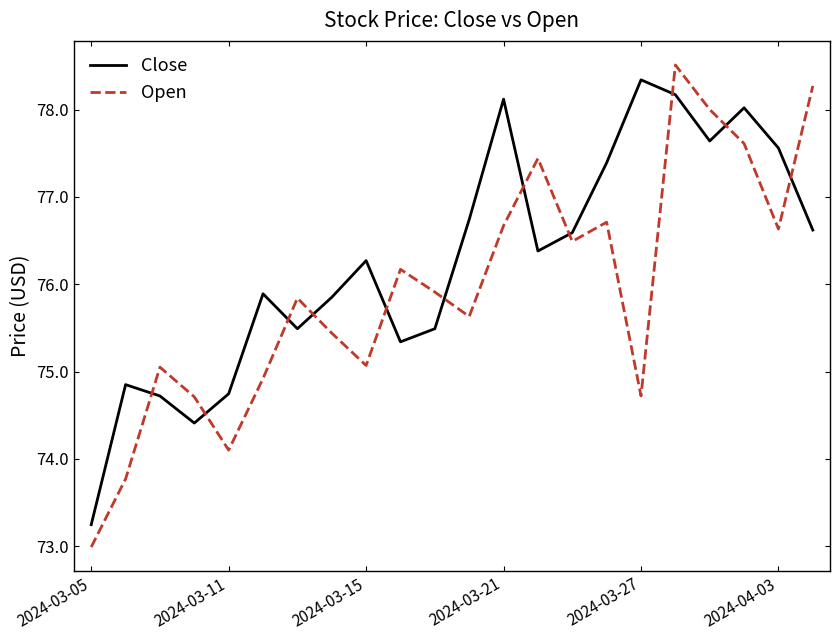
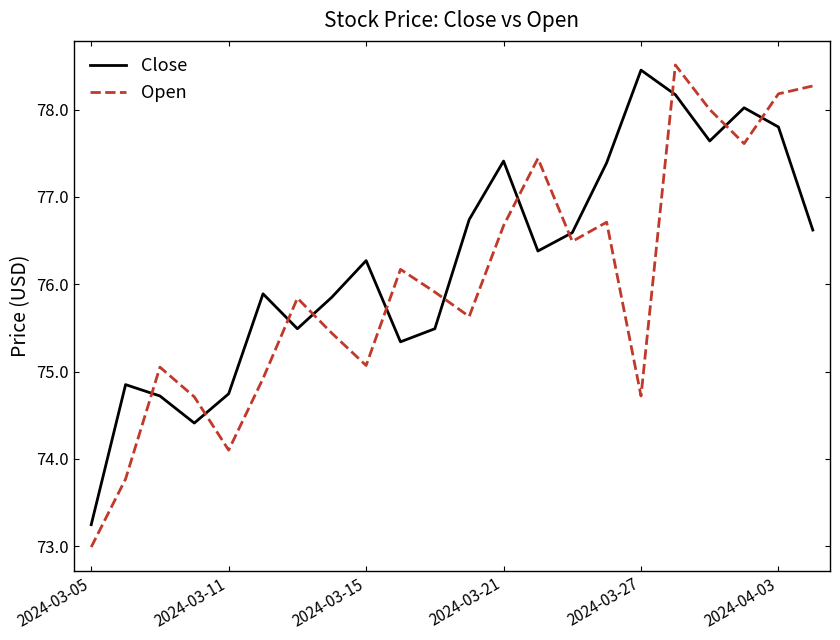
  {
    "Close": {
      "2024-03-05": 73.2,
      "2024-03-11": 74.7,
      "2024-03-15": 76.3,
-     "2024-03-21": 78.1,
-     "2024-03-27": 78.3,
-     "2024-04-03": 77.6
+     "2024-03-21": 77.4,
+     "2024-03-27": 78.5,
+     "2024-04-03": 77.8
    },
    "Open": {
      "2024-03-05": 73.0,
      "2024-03-11": 74.1,
      "2024-03-15": 75.1,
      "2024-03-21": 76.7,
      "2024-03-27": 74.7,
-     "2024-04-03": 76.6
+     "2024-04-03": 78.2
    }
  }
